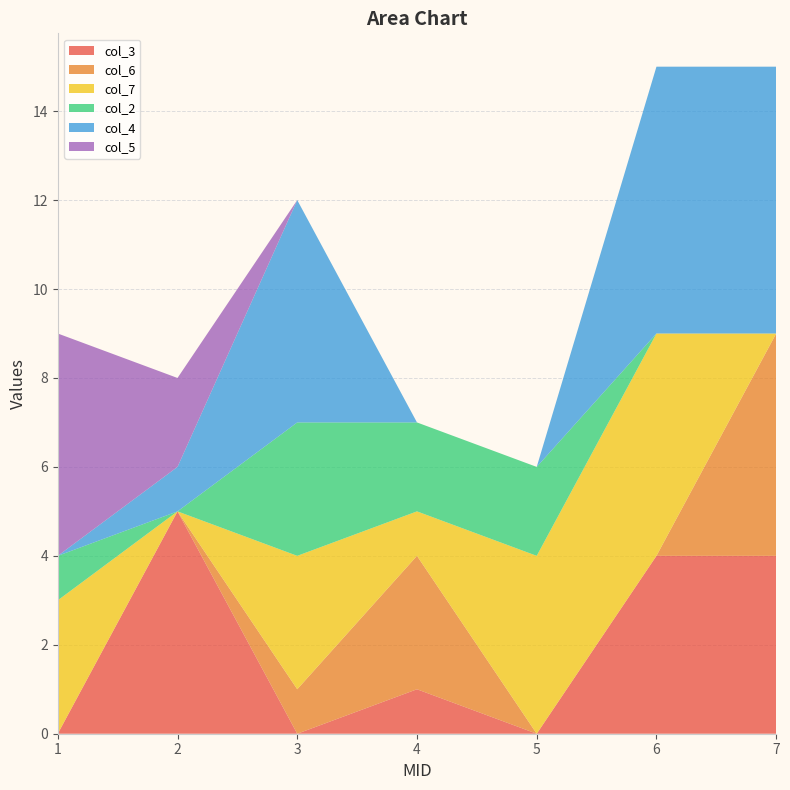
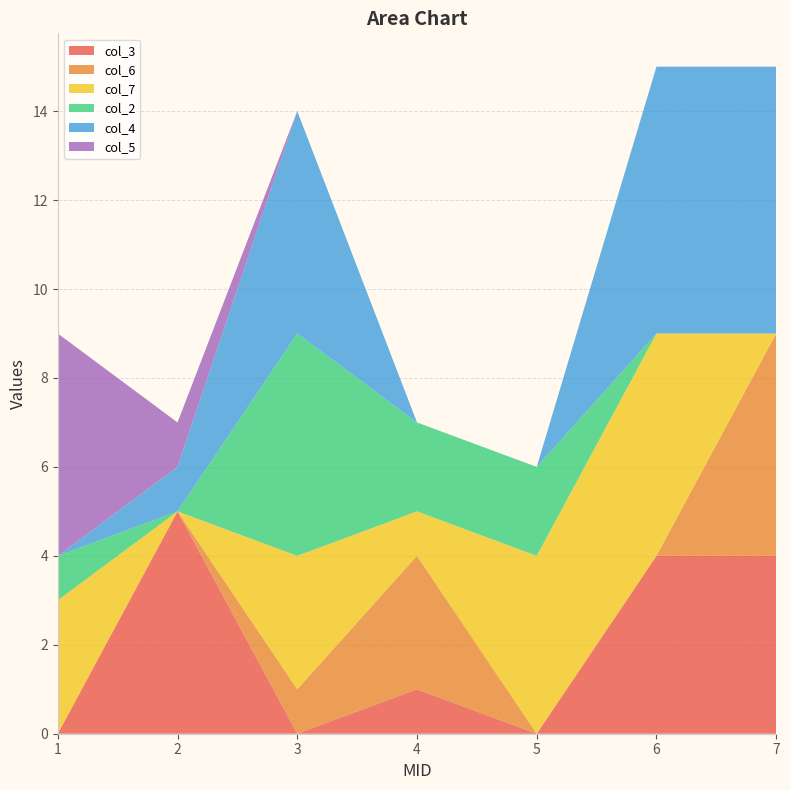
  {
    "col_7": {
      "1": 3,
      "3": 3,
      "4": 1,
      "5": 4
    },
    "col_2": {
-     "3": 3
+     "3": 5
    },
    "col_4": {
      "2": 1
    },
    "col_5": {
      "1": 5,
-     "2": 2
+     "2": 1
    }
  }
